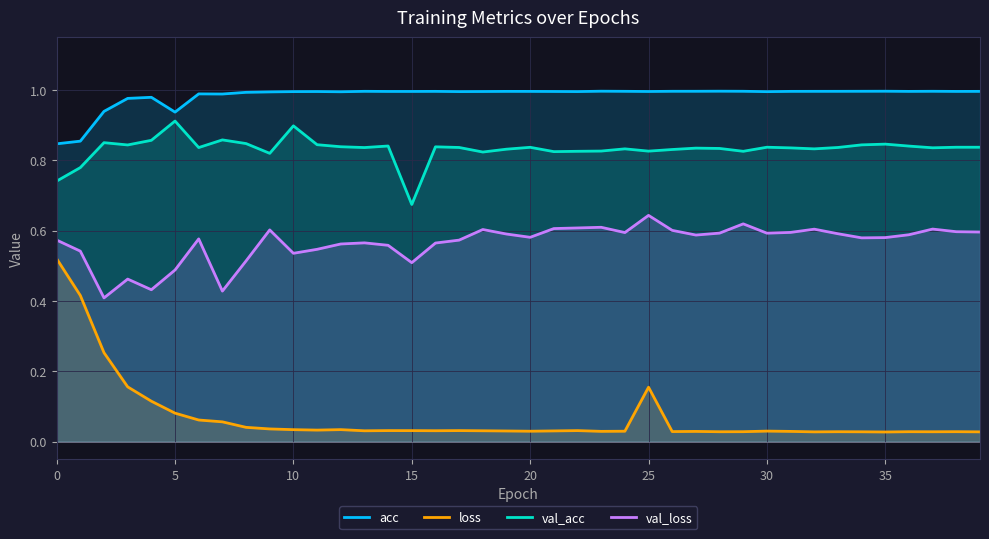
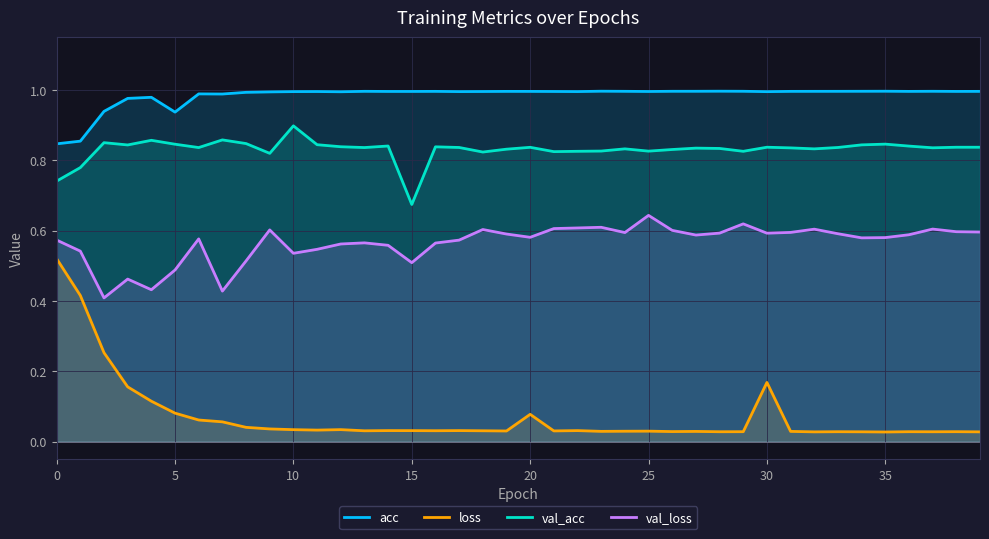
  {
    "acc": {
      "0": 0.85,
      "5": 0.94,
      "10": 1.00,
      "15": 1.00,
      "20": 1.00,
      "25": 1.00,
      "30": 1.00,
      "35": 1.00
    },
    "loss": {
      "0": 0.52,
      "5": 0.08,
      "10": 0.03,
      "15": 0.03,
-     "20": 0.03,
-     "25": 0.15,
-     "30": 0.03,
+     "20": 0.08,
+     "25": 0.03,
+     "30": 0.17,
      "35": 0.03
    },
    "val_acc": {
      "0": 0.74,
-     "5": 0.91,
+     "5": 0.85,
      "10": 0.90,
      "15": 0.67,
      "20": 0.84,
      "25": 0.83,
      "30": 0.84,
      "35": 0.85
    },
    "val_loss": {
      "0": 0.57,
      "5": 0.49,
      "10": 0.54,
      "15": 0.51,
      "20": 0.58,
      "25": 0.64,
      "30": 0.59,
      "35": 0.58
    }
  }
